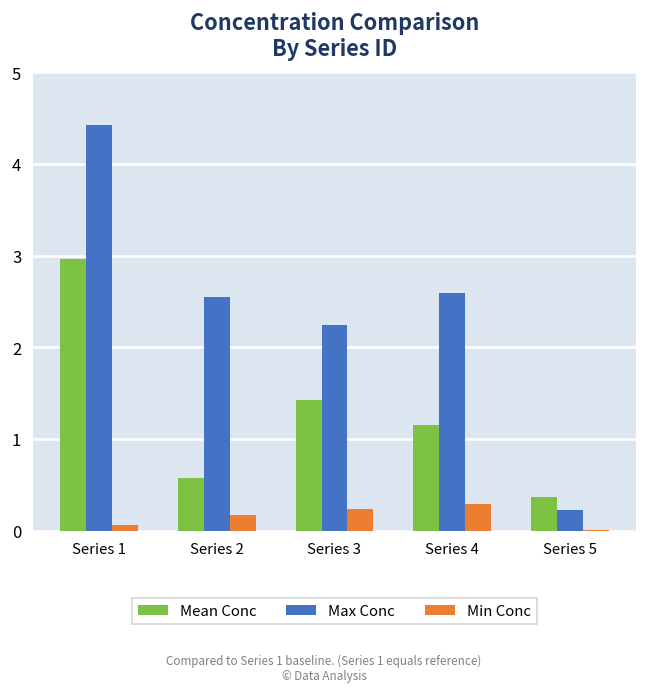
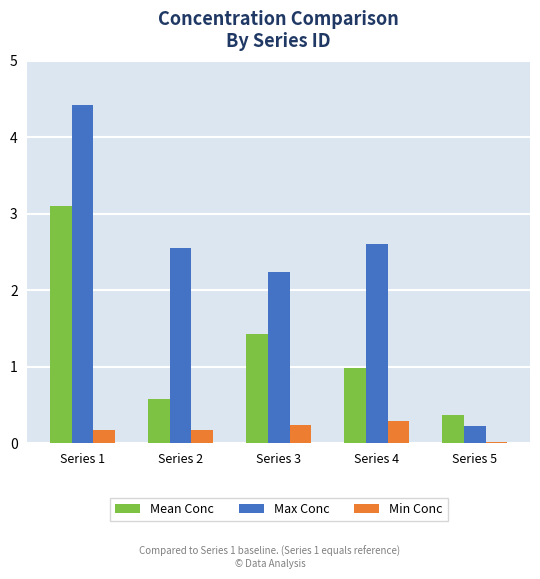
  {
    "Mean Conc": {
-     "Series 1": 3.0,
+     "Series 1": 3.1,
      "Series 2": 0.6,
      "Series 3": 1.4,
-     "Series 4": 1.2,
+     "Series 4": 1.0,
      "Series 5": 0.4
    },
    "Max Conc": {
      "Series 1": 4.4,
      "Series 2": 2.6,
      "Series 3": 2.2,
      "Series 4": 2.6,
      "Series 5": 0.2
    },
    "Min Conc": {
-     "Series 1": 0.1,
+     "Series 1": 0.2,
      "Series 2": 0.2,
      "Series 3": 0.2,
      "Series 4": 0.3
    }
  }
